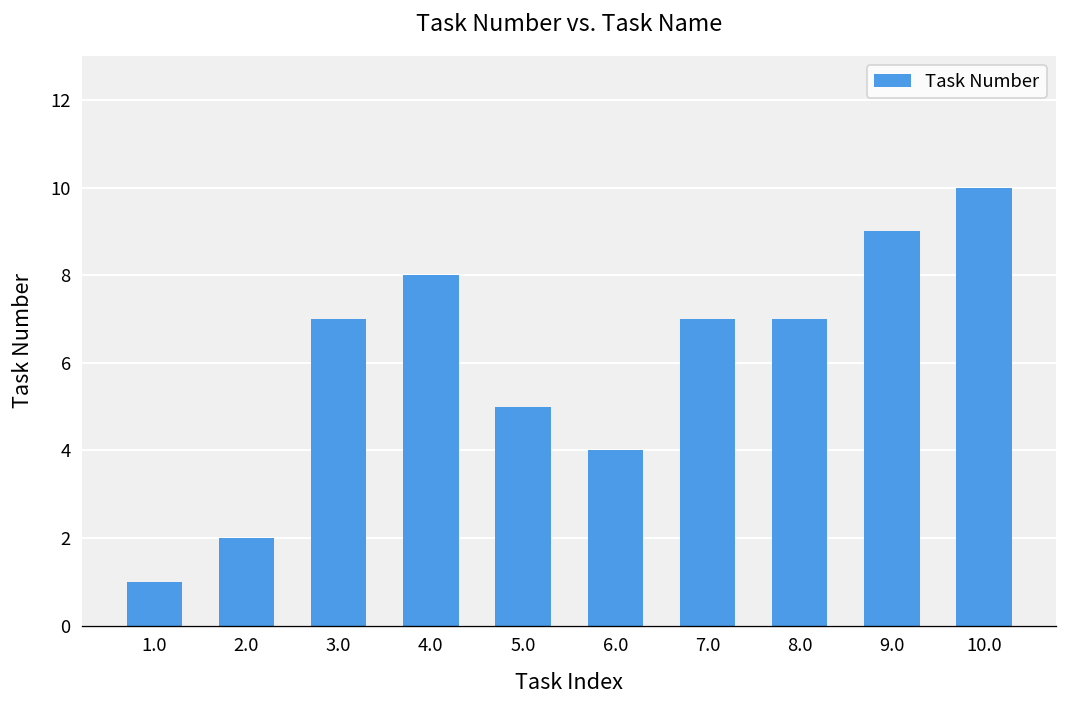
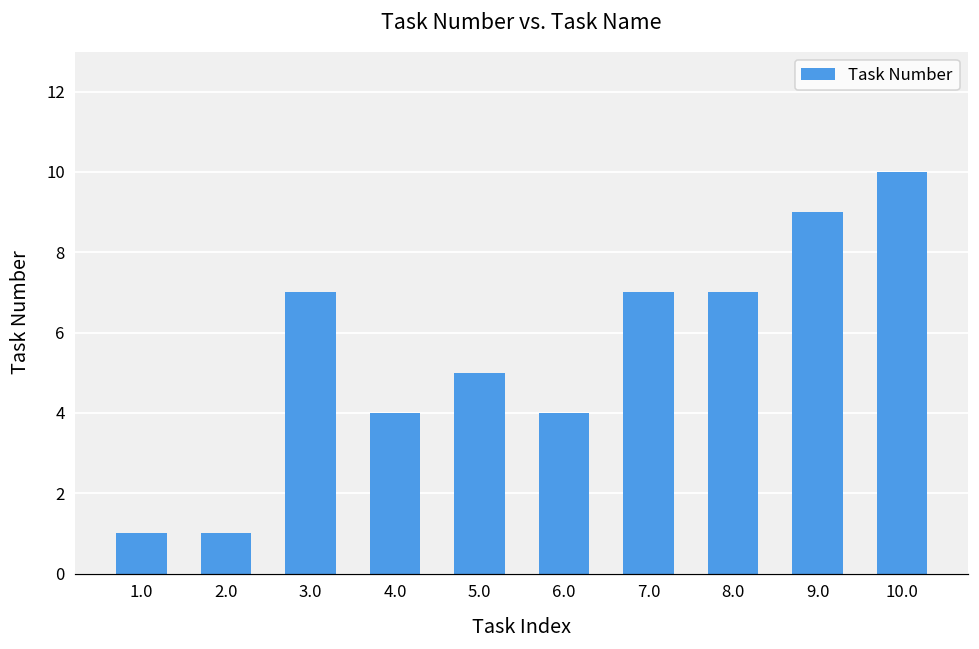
  {
    "1.0": 1,
-   "2.0": 2,
+   "2.0": 1,
    "3.0": 7,
-   "4.0": 8,
+   "4.0": 4,
    "5.0": 5,
    "6.0": 4,
    "7.0": 7,
    "8.0": 7,
    "9.0": 9,
    "10.0": 10
  }
